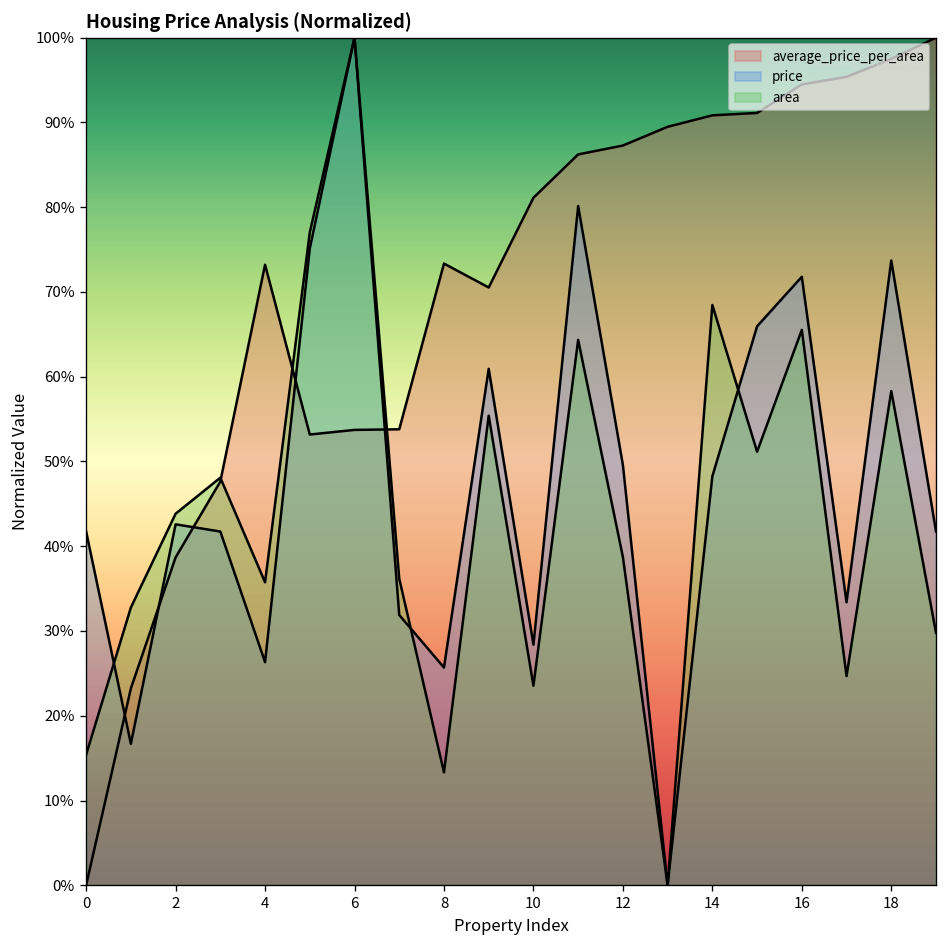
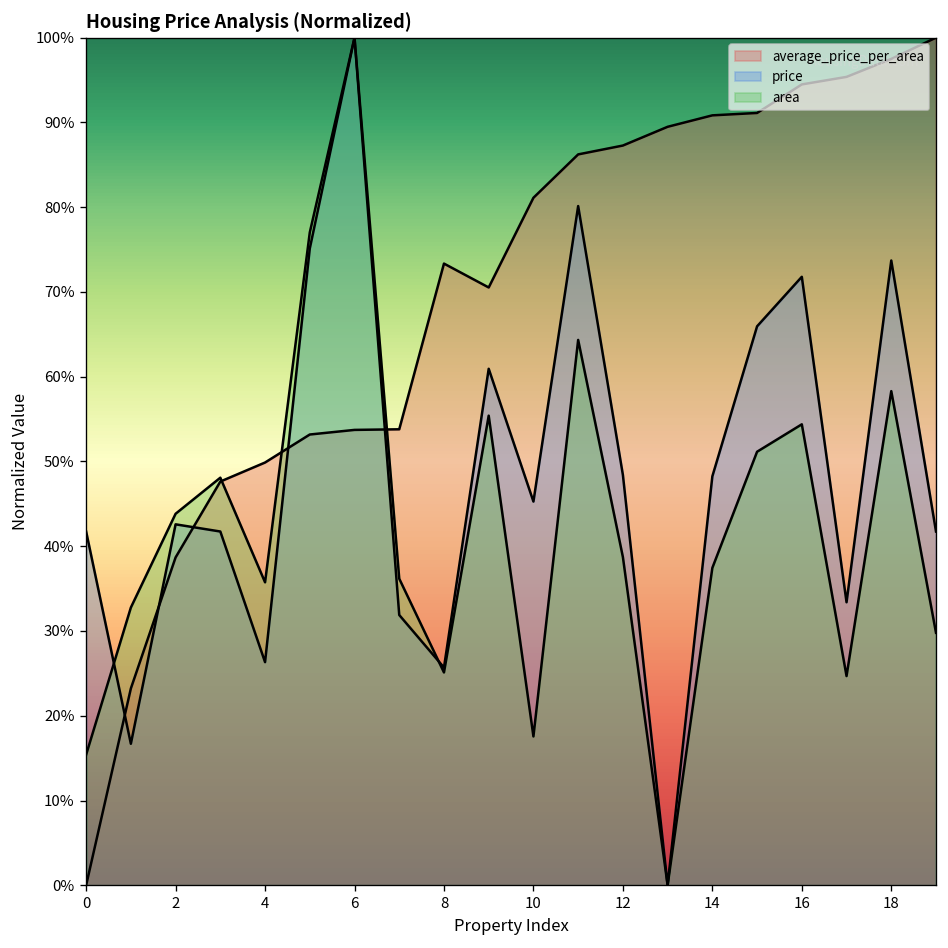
  {
    "average_price_per_area": {
      "0": "0%",
      "2": "39%",
-     "4": "73%",
+     "4": "50%",
      "6": "54%",
      "8": "73%",
      "10": "81%",
      "12": "87%",
      "14": "91%"
    },
    "price": {
      "0": "42%",
      "2": "43%",
      "4": "26%",
      "8": "26%",
-     "10": "28%",
-     "12": "50%",
+     "10": "45%",
+     "12": "48%",
      "14": "48%",
      "16": "72%",
      "18": "74%"
    },
    "area": {
      "0": "15%",
      "2": "44%",
      "4": "36%",
-     "8": "13%",
-     "10": "24%",
+     "8": "25%",
+     "10": "18%",
      "12": "39%",
-     "14": "68%",
-     "16": "66%",
+     "14": "37%",
+     "16": "54%",
      "18": "58%"
    }
  }
